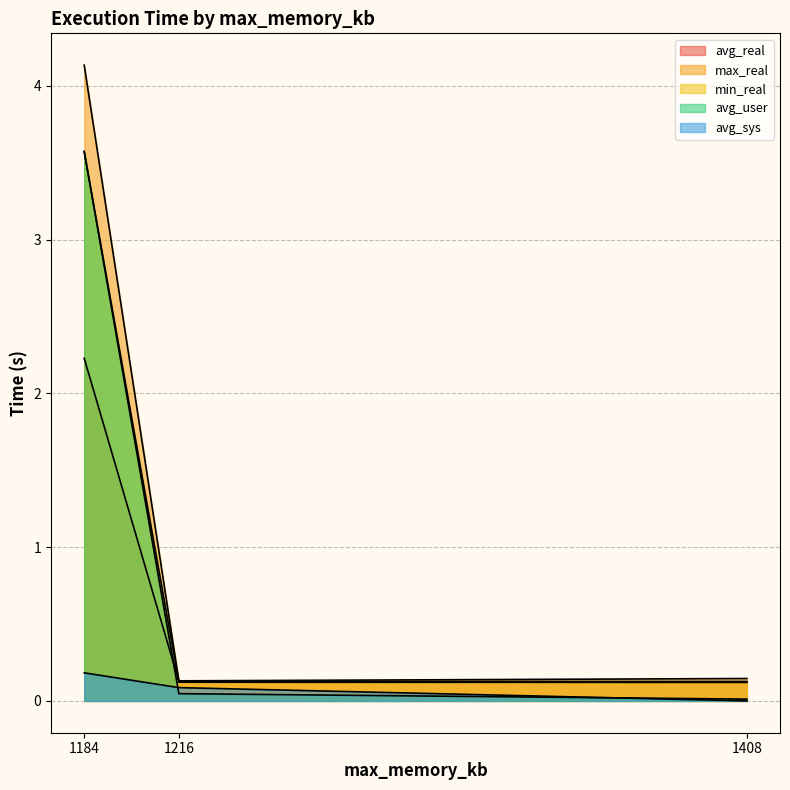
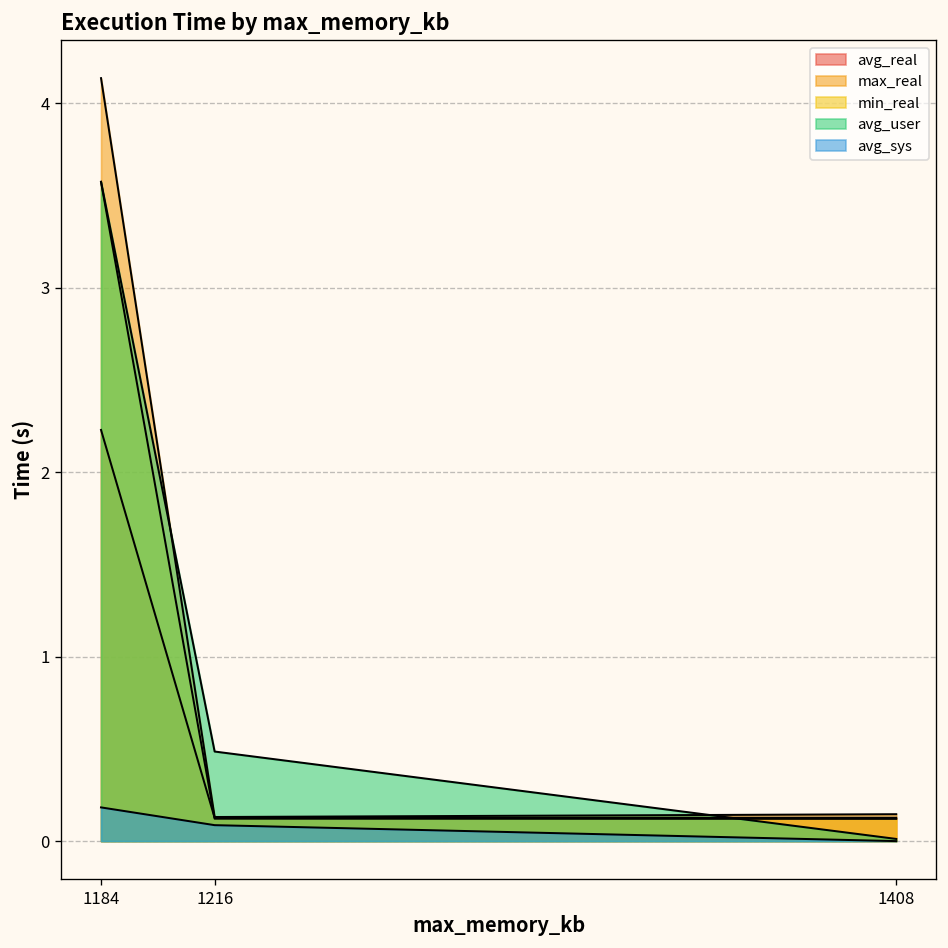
  {
    "avg_real": {
      "1184": 2.23
    },
    "avg_user": {
-     "1216": 0.05
+     "1216": 0.49
    },
    "avg_sys": {
      "1184": 0.18,
      "1216": 0.09
    }
  }
